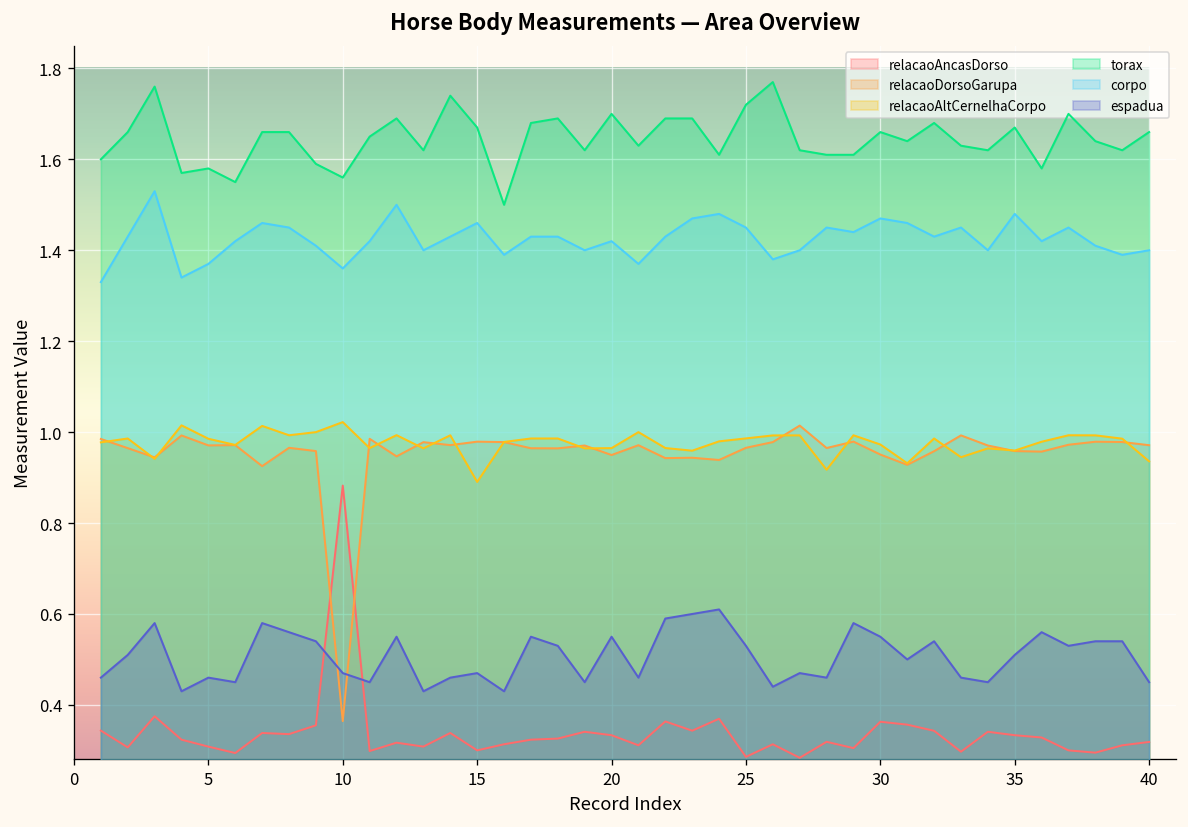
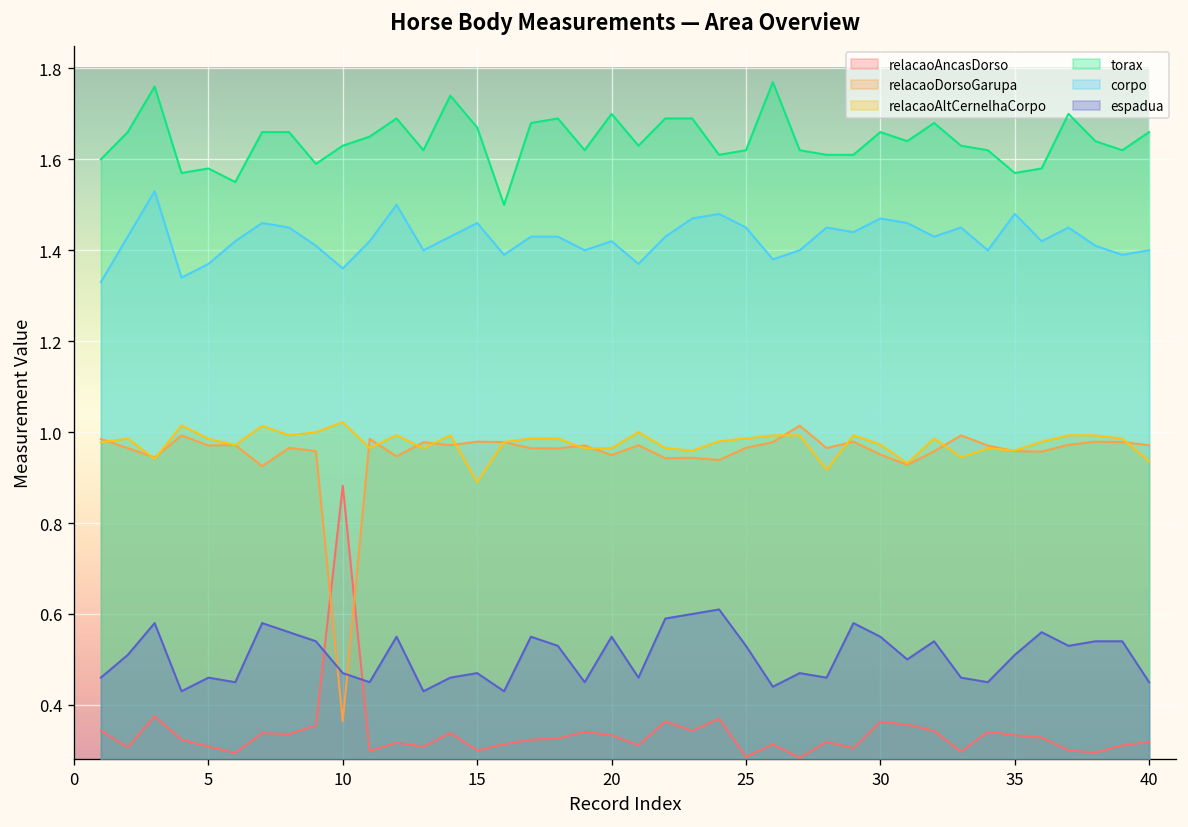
  {
    "torax": {
      "5": 1.58,
-     "10": 1.56,
+     "10": 1.63,
      "15": 1.67,
      "20": 1.70,
-     "25": 1.72,
+     "25": 1.62,
      "30": 1.66,
-     "35": 1.67,
+     "35": 1.57,
      "40": 1.66
    }
  }
